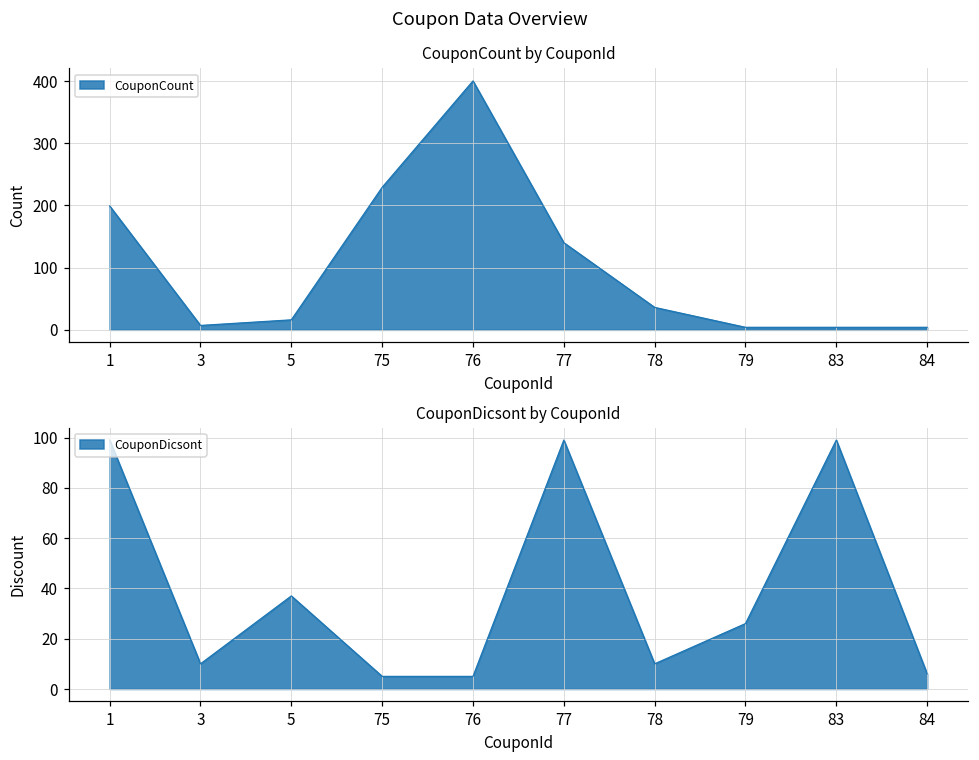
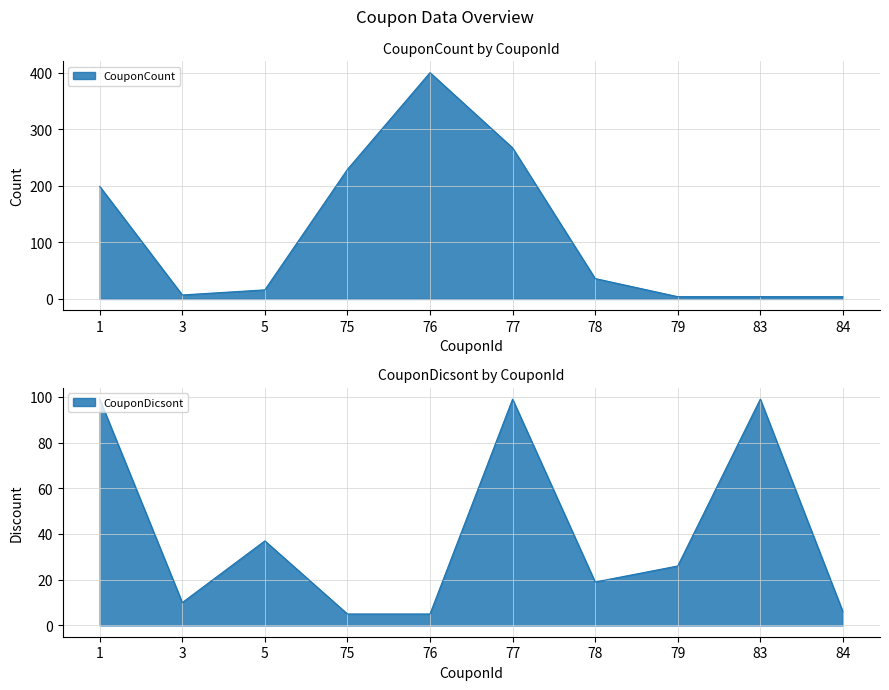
  {
    "CouponCount by CouponId": {
      "1": 200,
      "3": 10,
      "5": 20,
      "75": 230,
      "76": 400,
-     "77": 140,
+     "77": 270,
      "78": 40,
      "79": 0,
      "83": 0,
      "84": 0
    },
    "CouponDicsont by CouponId": {
      "3": 10,
      "5": 37,
      "75": 5,
      "76": 5,
      "77": 99,
-     "78": 10,
+     "78": 19,
      "79": 26,
      "83": 99,
      "84": 6
    }
  }
